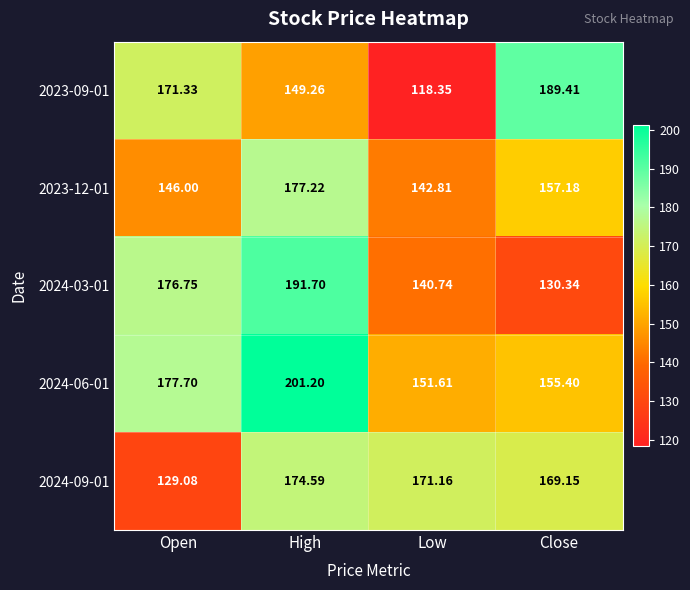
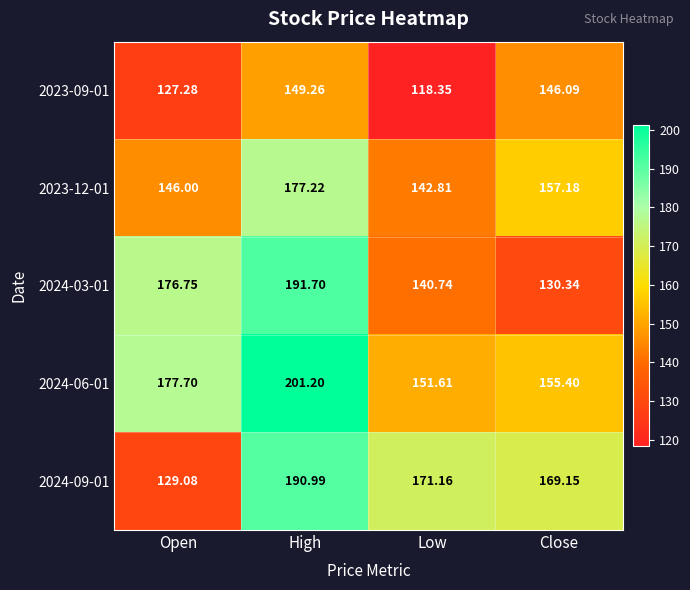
  {
    "2023-09-01": {
-     "Open": 171.33,
+     "Open": 127.28,
      "High": 149.26,
      "Low": 118.35,
-     "Close": 189.41
+     "Close": 146.09
    },
    "2023-12-01": {
      "Open": 146.00,
      "High": 177.22,
      "Low": 142.81,
      "Close": 157.18
    },
    "2024-03-01": {
      "Open": 176.75,
      "High": 191.70,
      "Low": 140.74,
      "Close": 130.34
    },
    "2024-06-01": {
      "Open": 177.70,
      "High": 201.20,
      "Low": 151.61,
      "Close": 155.40
    },
    "2024-09-01": {
      "Open": 129.08,
-     "High": 174.59,
+     "High": 190.99,
      "Low": 171.16,
      "Close": 169.15
    }
  }
